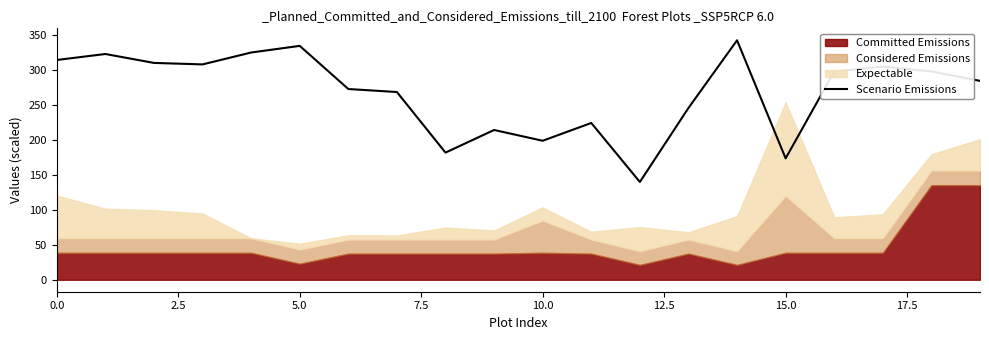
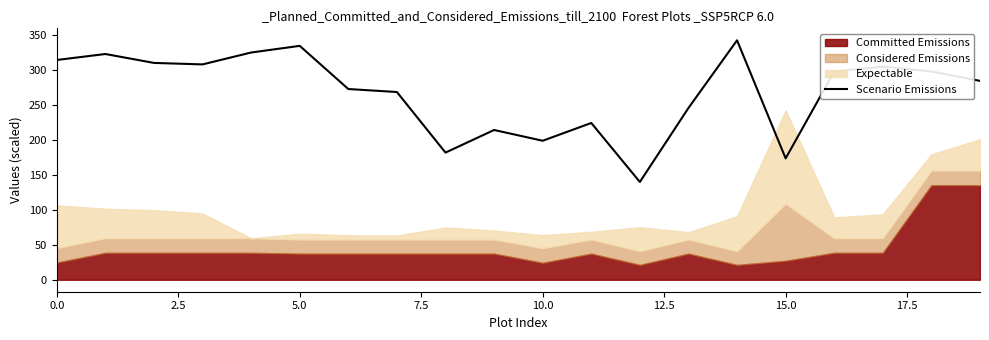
  {
    "Committed Emissions": {
-     "0.0": 40,
-     "5.0": 20,
-     "10.0": 40,
-     "15.0": 40
+     "0.0": 20,
+     "5.0": 40,
+     "10.0": 20,
+     "15.0": 30
    },
    "Scenario Emissions": {
      "0.0": 310,
      "5.0": 330,
      "10.0": 200,
      "15.0": 170
    },
    "Considered Emissions": {
      "0.0": 20,
      "5.0": 20,
-     "10.0": 50,
+     "10.0": 20,
      "15.0": 80
    },
    "Expectable": {
      "0.0": 60,
      "5.0": 10,
      "10.0": 20,
      "15.0": 130
    }
  }
